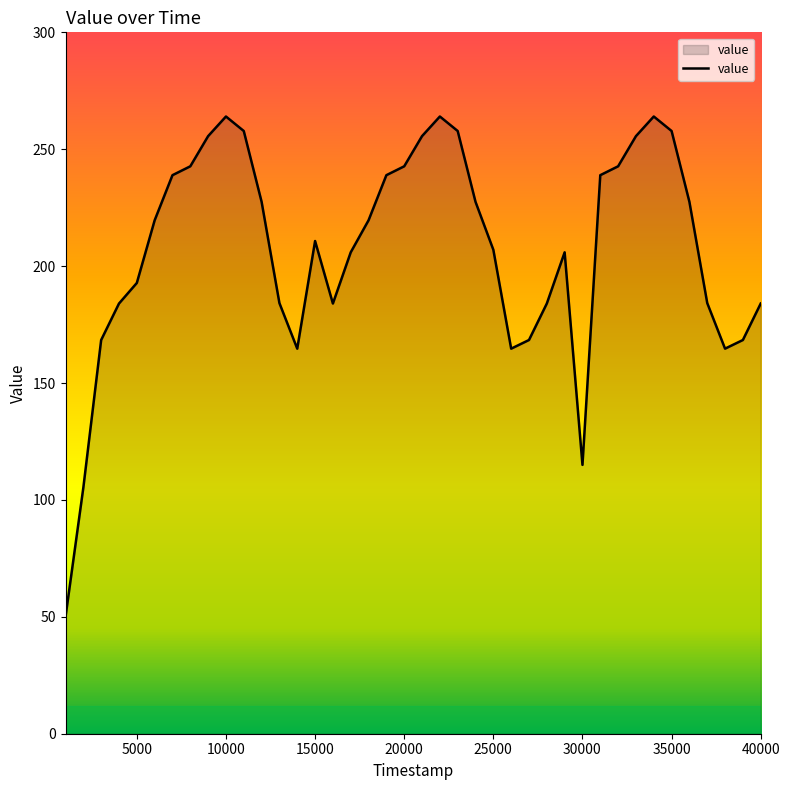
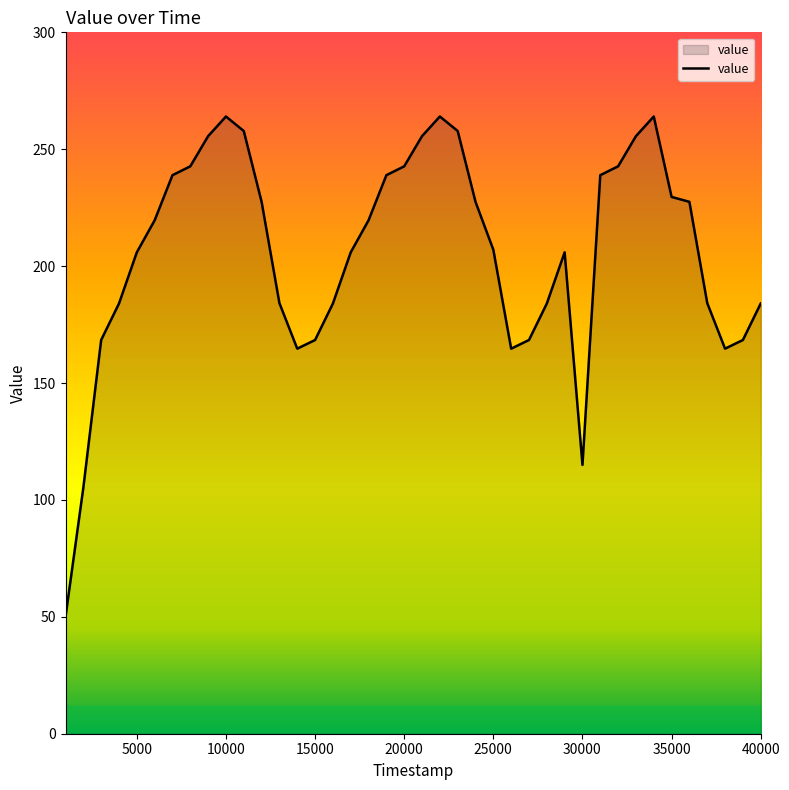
  {
-   "5000": 193,
+   "5000": 206,
    "10000": 264,
-   "15000": 211,
+   "15000": 168,
    "20000": 243,
    "25000": 207,
    "30000": 115,
-   "35000": 258,
+   "35000": 230,
    "40000": 184
  }
